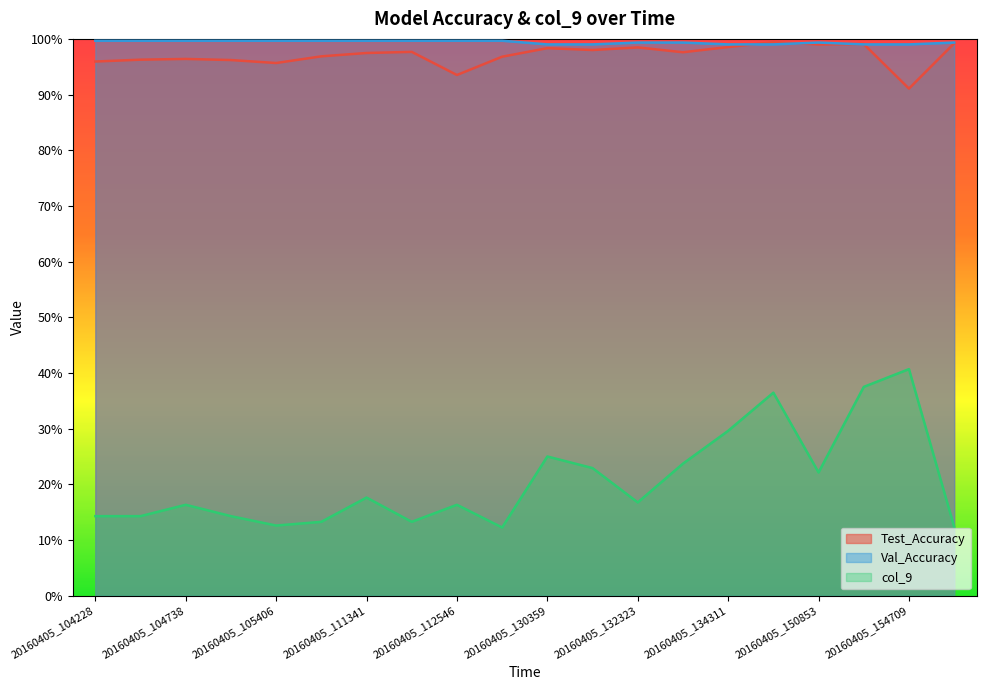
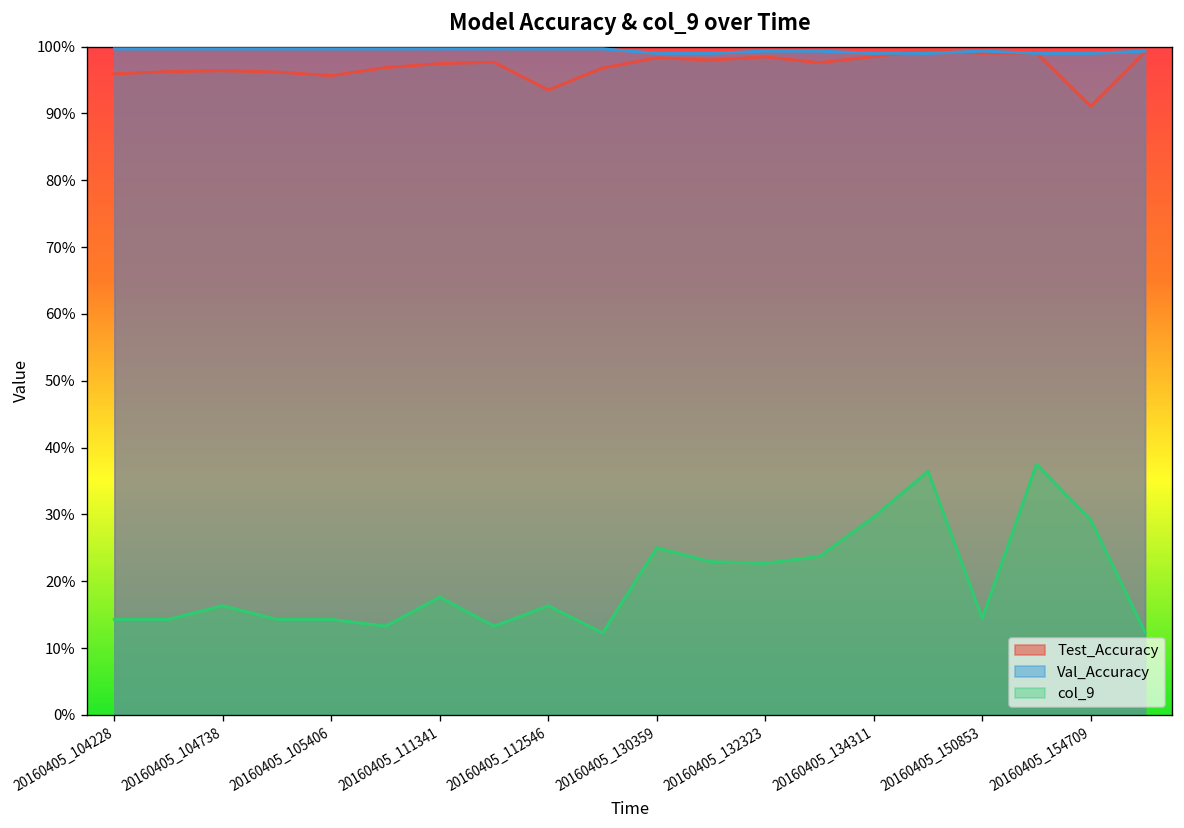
  {
    "Test_Accuracy": {
      "20160405_104228": "96%",
      "20160405_104738": "96%",
      "20160405_105406": "96%",
      "20160405_111341": "97%",
      "20160405_112546": "94%",
      "20160405_130359": "98%",
      "20160405_132323": "98%",
      "20160405_134311": "99%",
      "20160405_154709": "91%"
    },
    "Val_Accuracy": {
      "20160405_104228": "100%",
      "20160405_104738": "100%",
      "20160405_105406": "100%",
      "20160405_111341": "100%",
      "20160405_112546": "100%",
      "20160405_130359": "99%",
      "20160405_132323": "99%",
      "20160405_134311": "99%",
      "20160405_154709": "99%"
    },
    "col_9": {
      "20160405_104228": "14%",
      "20160405_104738": "16%",
-     "20160405_105406": "13%",
+     "20160405_105406": "14%",
      "20160405_111341": "18%",
      "20160405_112546": "16%",
      "20160405_130359": "25%",
-     "20160405_132323": "17%",
+     "20160405_132323": "23%",
      "20160405_134311": "30%",
-     "20160405_150853": "22%",
-     "20160405_154709": "41%"
+     "20160405_150853": "14%",
+     "20160405_154709": "29%"
    }
  }
